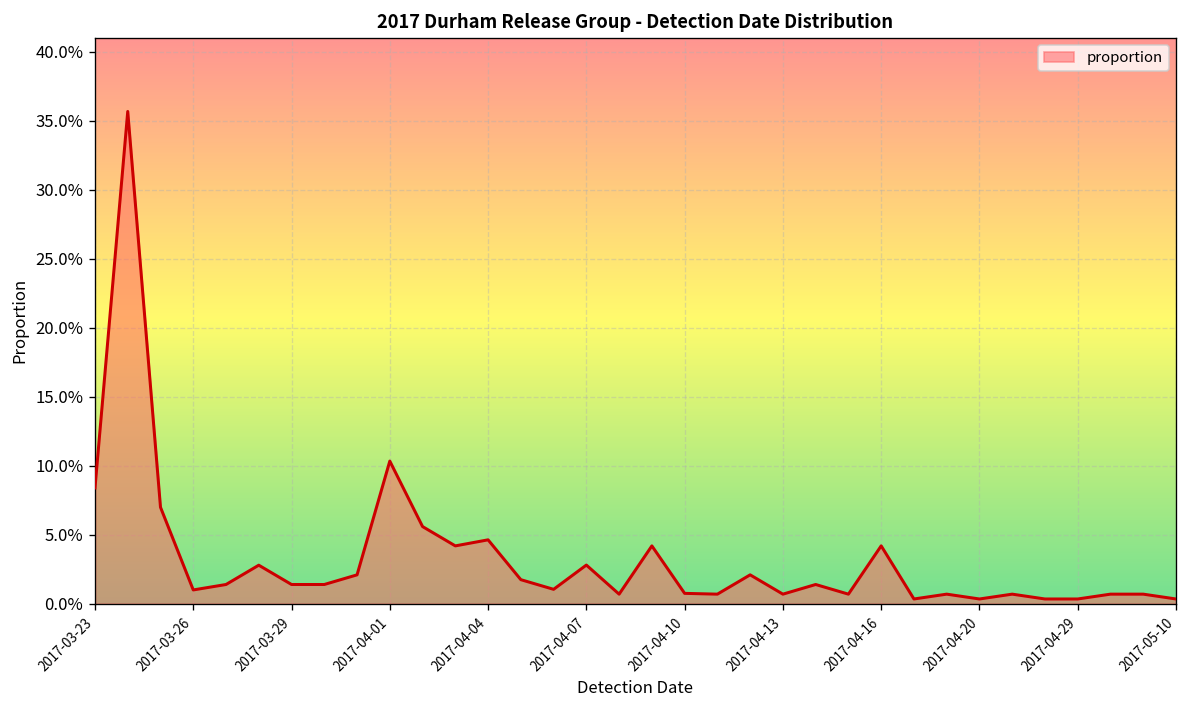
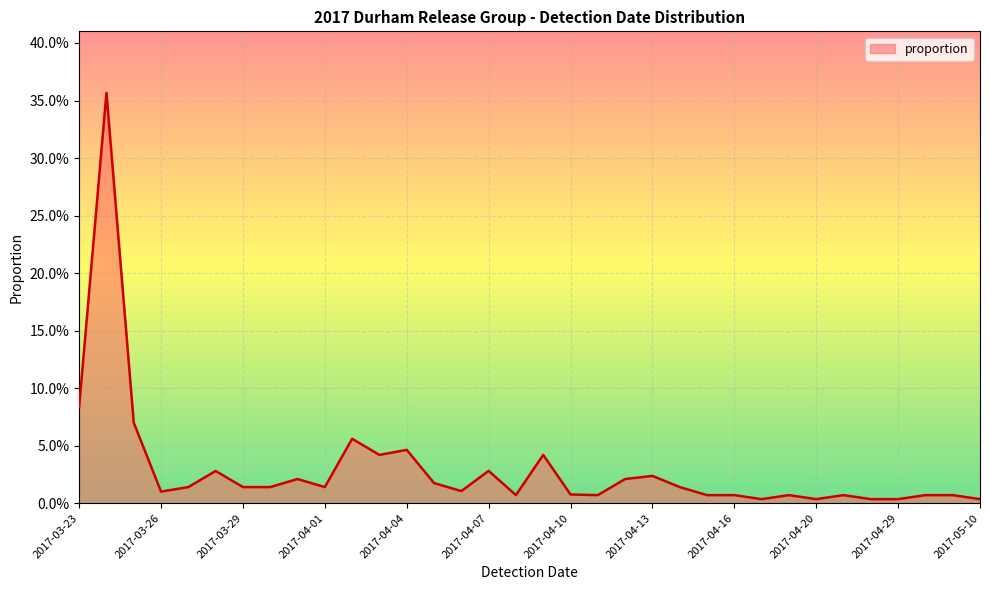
  {
    "2017-03-23": "8.4%",
    "2017-03-26": "1.0%",
    "2017-03-29": "1.4%",
-   "2017-04-01": "10.3%",
+   "2017-04-01": "1.4%",
    "2017-04-04": "4.6%",
    "2017-04-07": "2.8%",
    "2017-04-10": "0.8%",
-   "2017-04-13": "0.7%",
-   "2017-04-16": "4.2%",
+   "2017-04-13": "2.4%",
+   "2017-04-16": "0.7%",
    "2017-04-20": "0.3%",
    "2017-04-29": "0.3%",
    "2017-05-10": "0.3%"
  }
